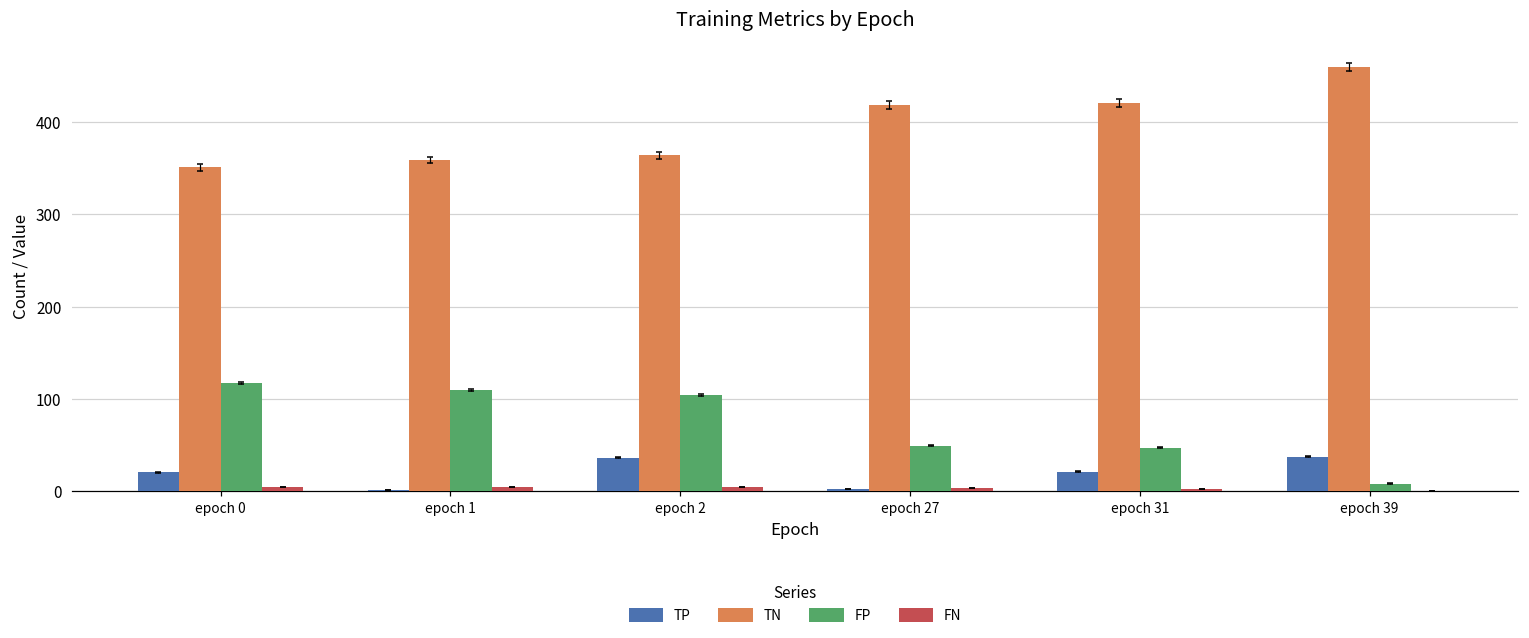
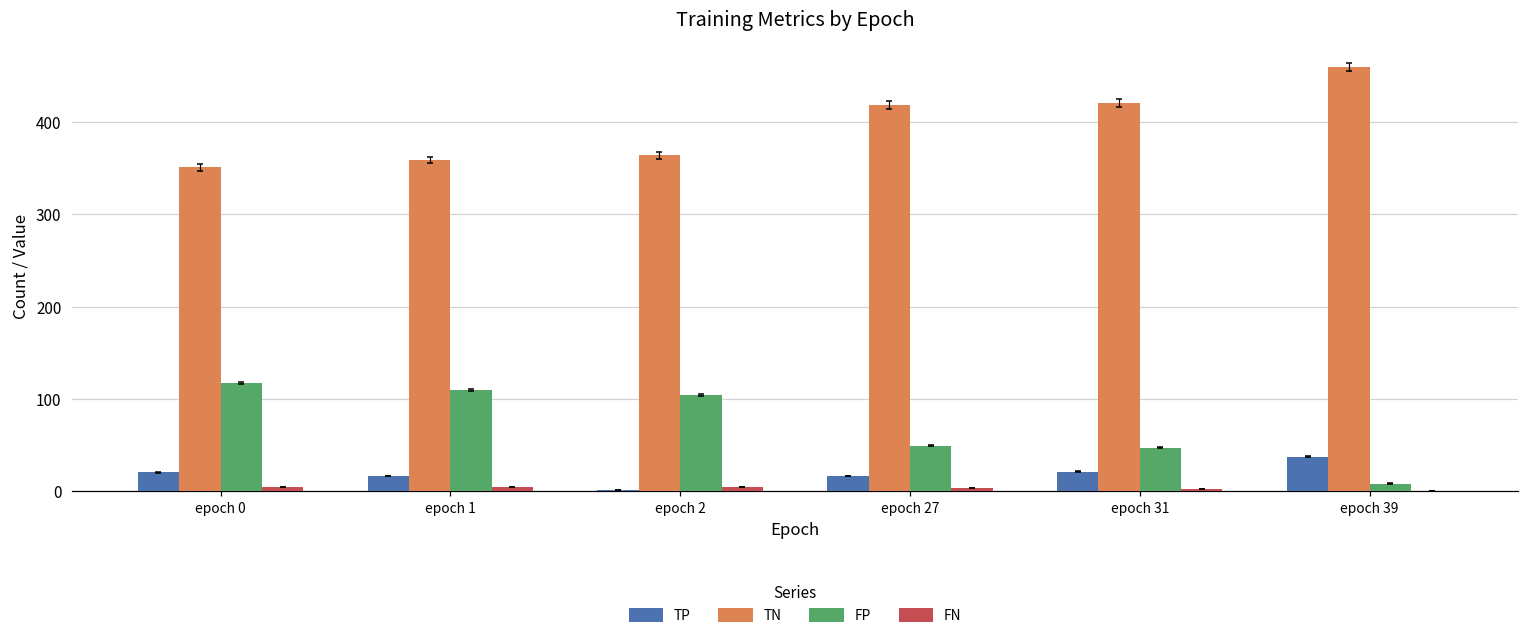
  {
    "TP": {
      "epoch 0": 20,
-     "epoch 1": 0,
-     "epoch 2": 40,
-     "epoch 27": 0,
+     "epoch 1": 20,
+     "epoch 2": 0,
+     "epoch 27": 20,
      "epoch 31": 20,
      "epoch 39": 40
    },
    "FP": {
      "epoch 0": 120,
      "epoch 1": 110,
      "epoch 2": 100,
      "epoch 27": 50,
      "epoch 31": 50,
      "epoch 39": 10
    }
  }
